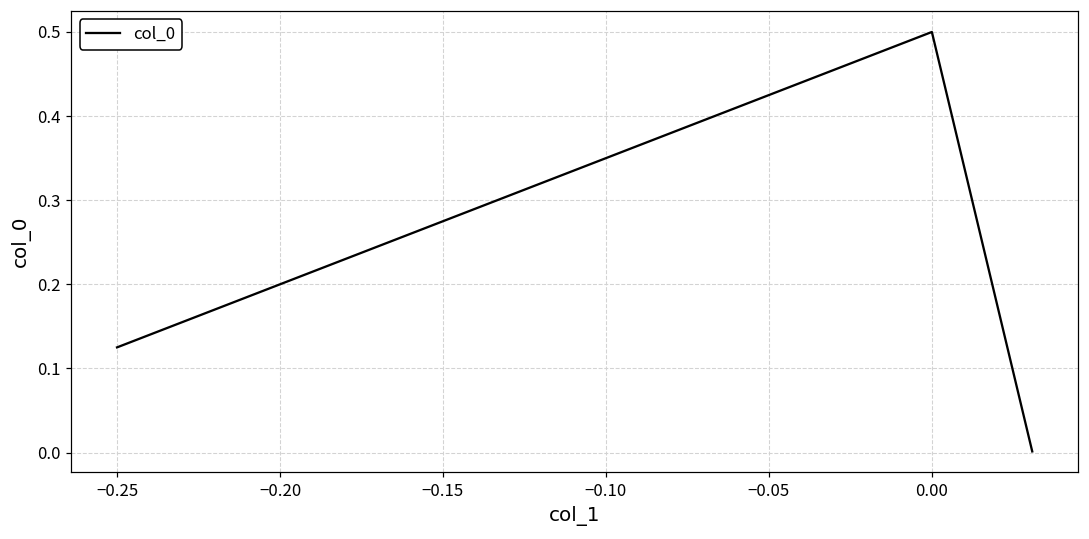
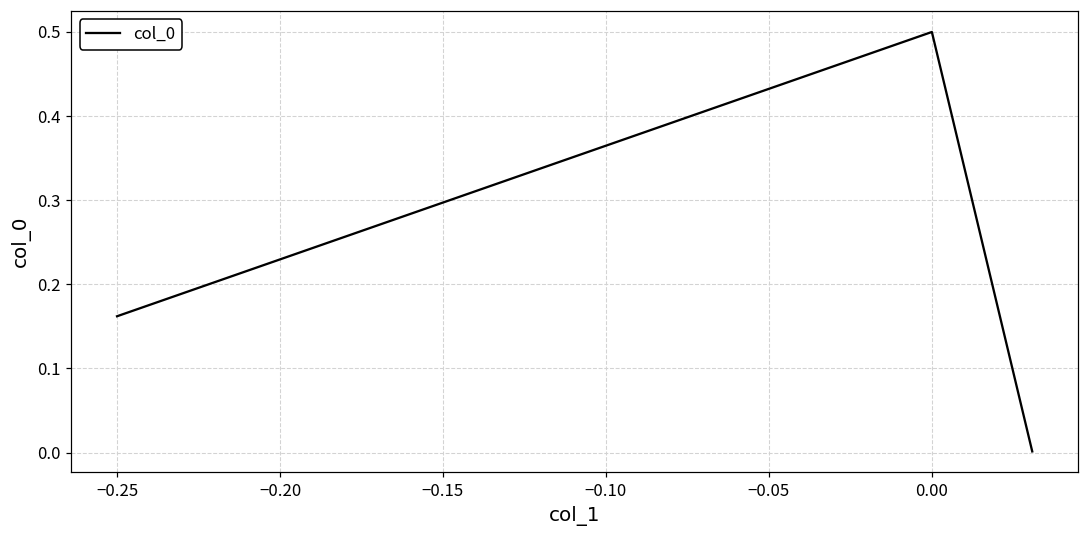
  {
-   "−0.25": 0.13,
+   "−0.25": 0.16,
    "0.00": 0.50
  }
